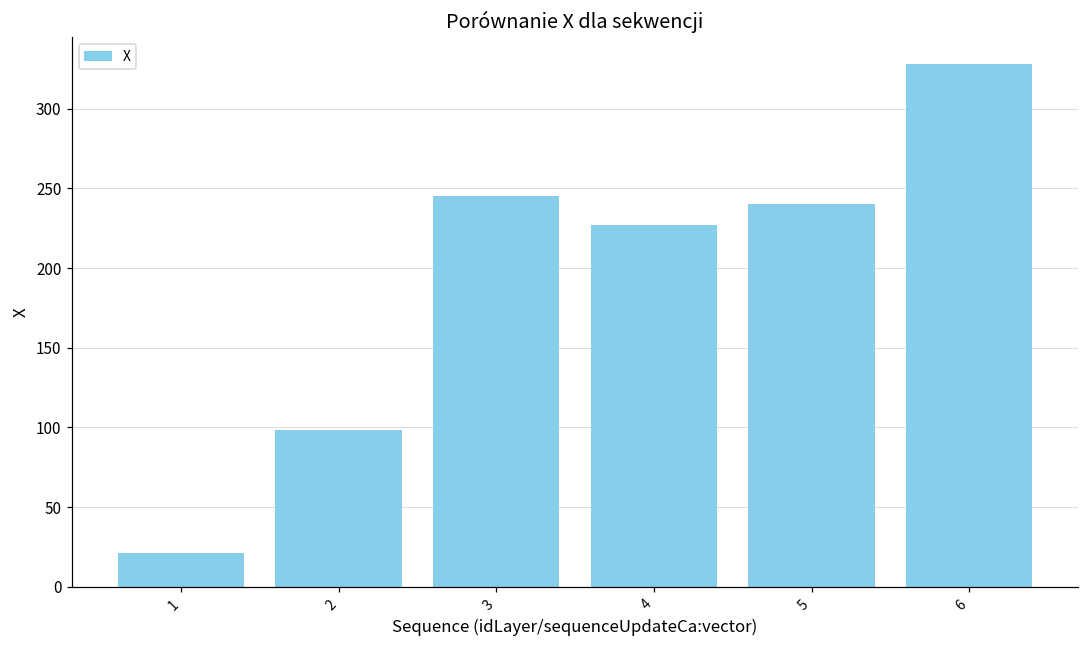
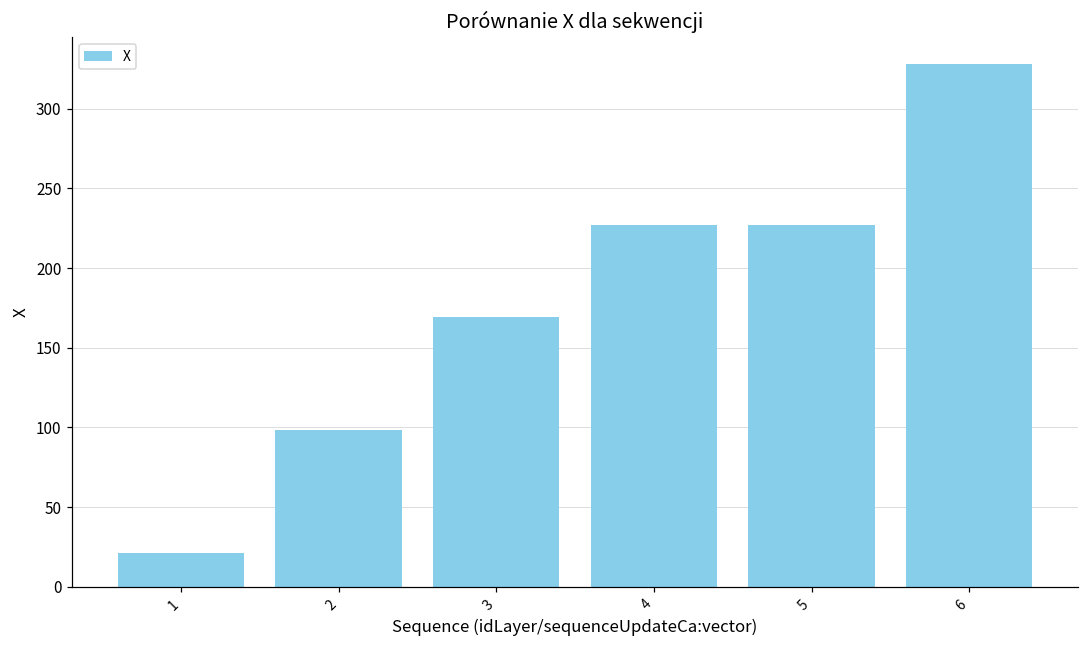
  {
    "1": 21,
    "2": 98,
-   "3": 245,
+   "3": 169,
    "4": 227,
-   "5": 240,
+   "5": 227,
    "6": 328
  }
